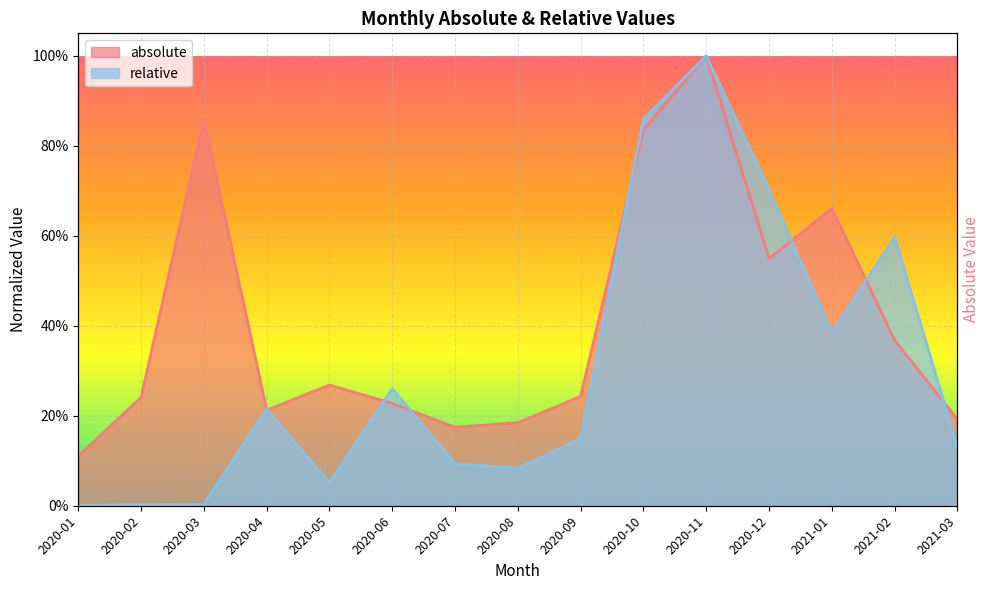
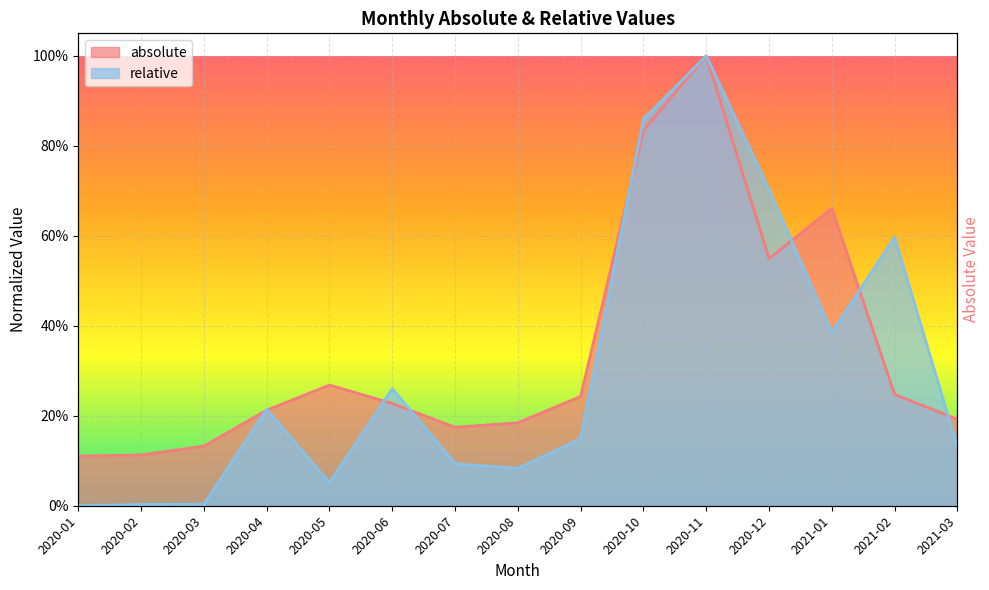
  {
    "absolute": {
      "2020-01": "11%",
-     "2020-02": "24%",
-     "2020-03": "86%",
+     "2020-02": "11%",
+     "2020-03": "13%",
      "2020-05": "27%",
      "2020-06": "23%",
      "2020-07": "17%",
      "2020-08": "18%",
      "2020-09": "24%",
      "2020-10": "83%",
      "2020-12": "55%",
      "2021-01": "66%",
-     "2021-02": "37%",
+     "2021-02": "25%",
      "2021-03": "19%"
    },
    "relative": {
      "2020-01": "0%",
      "2020-02": "0%",
      "2020-03": "0%",
      "2020-05": "5%",
      "2020-06": "26%",
      "2020-07": "9%",
      "2020-08": "8%",
      "2020-09": "15%",
      "2020-10": "86%",
      "2020-12": "70%",
      "2021-01": "39%",
      "2021-02": "60%",
      "2021-03": "13%"
    }
  }
